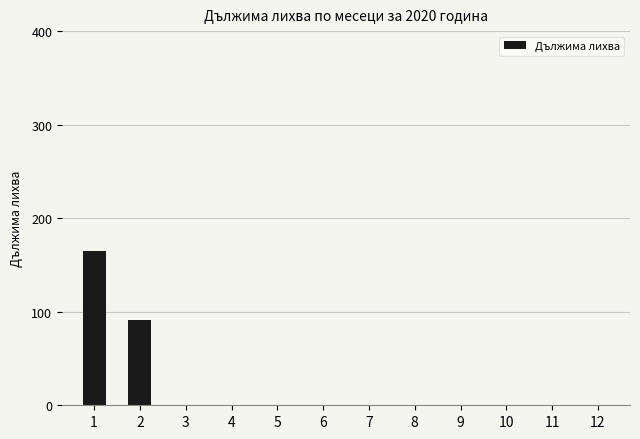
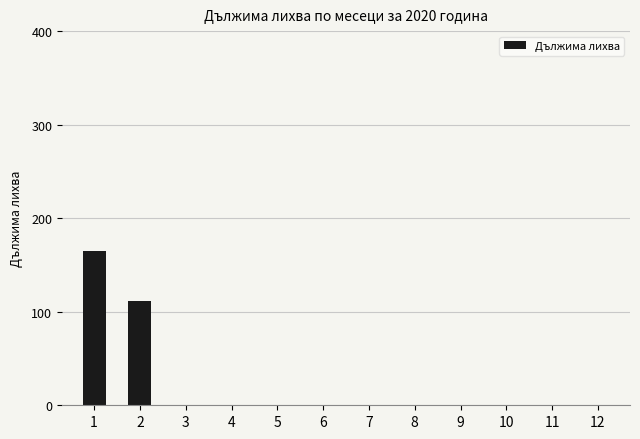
  {
    "1": 160,
-   "2": 90,
+   "2": 110,
    "3": 0,
    "4": 0,
    "5": 0,
    "6": 0,
    "7": 0,
    "8": 0,
    "9": 0,
    "10": 0,
    "11": 0,
    "12": 0
  }
